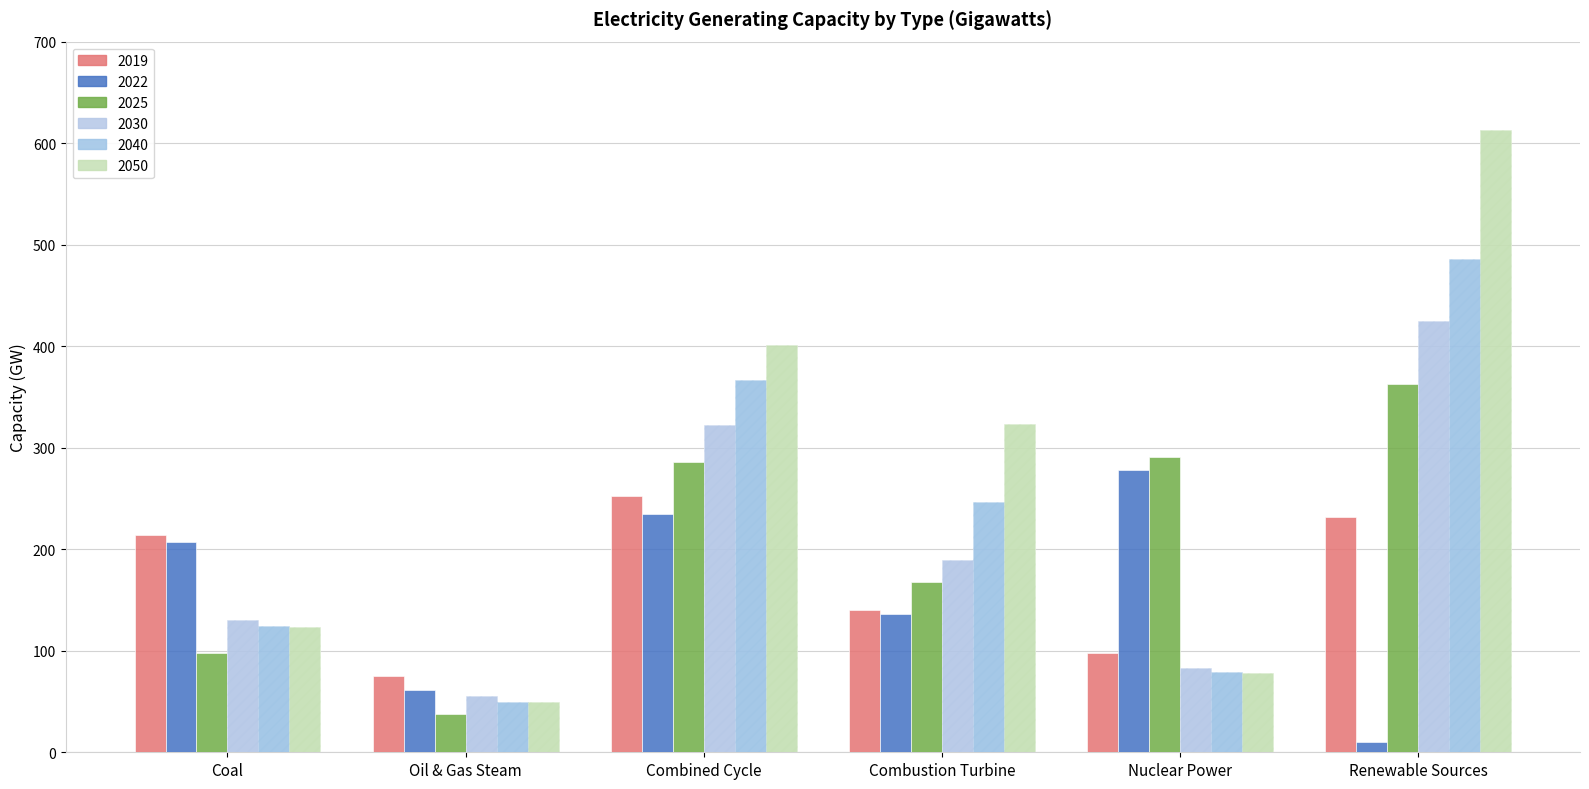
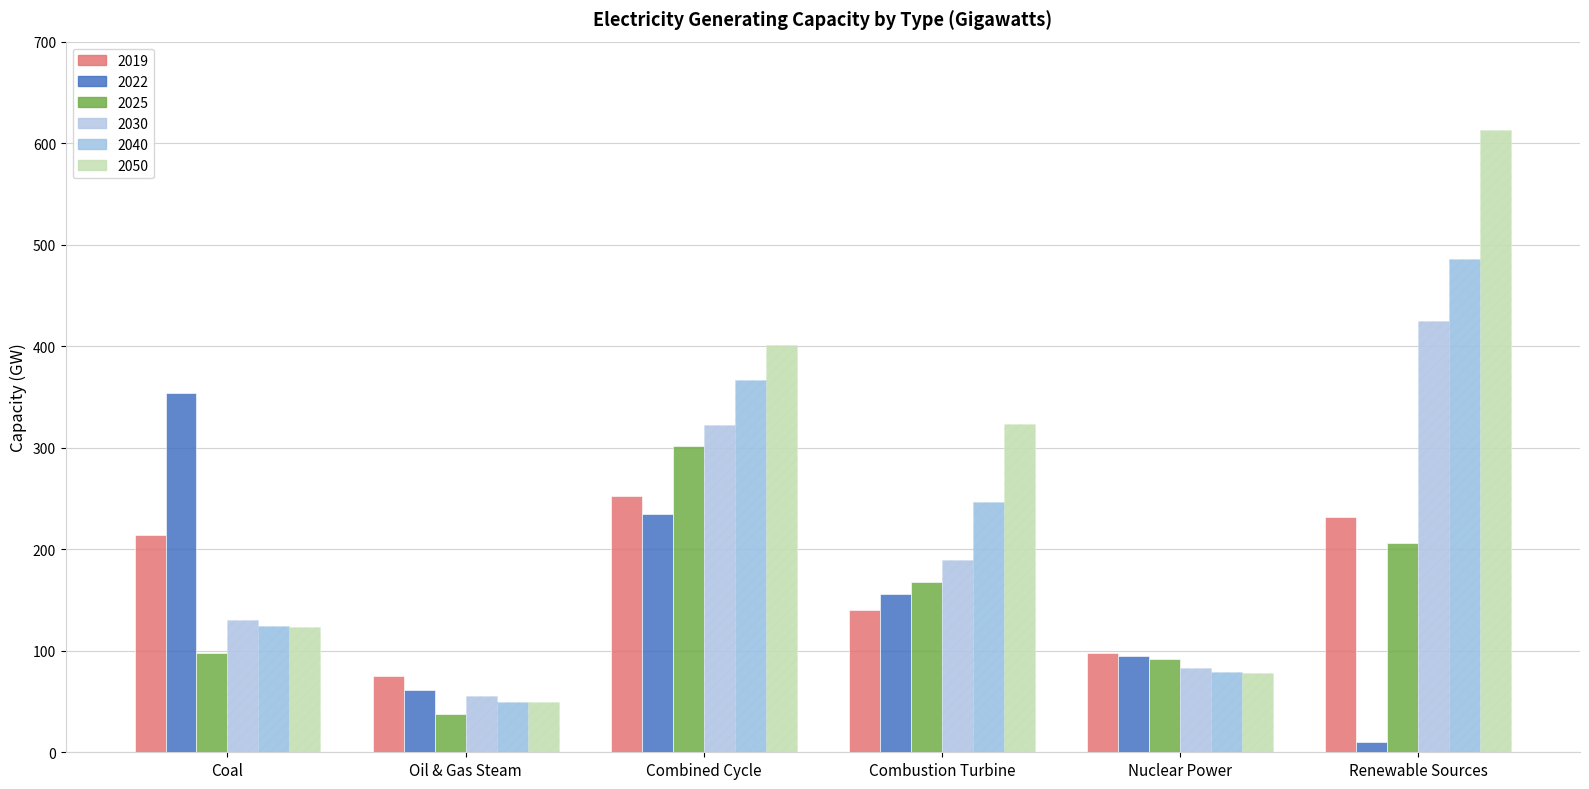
  {
    "2019": {
      "Coal": 214,
      "Oil & Gas Steam": 75,
      "Combined Cycle": 252,
      "Combustion Turbine": 140,
      "Nuclear Power": 98,
      "Renewable Sources": 231
    },
    "2022": {
-     "Coal": 208,
+     "Coal": 354,
      "Oil & Gas Steam": 62,
      "Combined Cycle": 234,
-     "Combustion Turbine": 136,
-     "Nuclear Power": 278,
+     "Combustion Turbine": 156,
+     "Nuclear Power": 95,
      "Renewable Sources": 10
    },
    "2025": {
      "Coal": 97,
      "Oil & Gas Steam": 38,
-     "Combined Cycle": 286,
+     "Combined Cycle": 301,
      "Combustion Turbine": 168,
-     "Nuclear Power": 291,
-     "Renewable Sources": 363
+     "Nuclear Power": 92,
+     "Renewable Sources": 206
    }
  }
